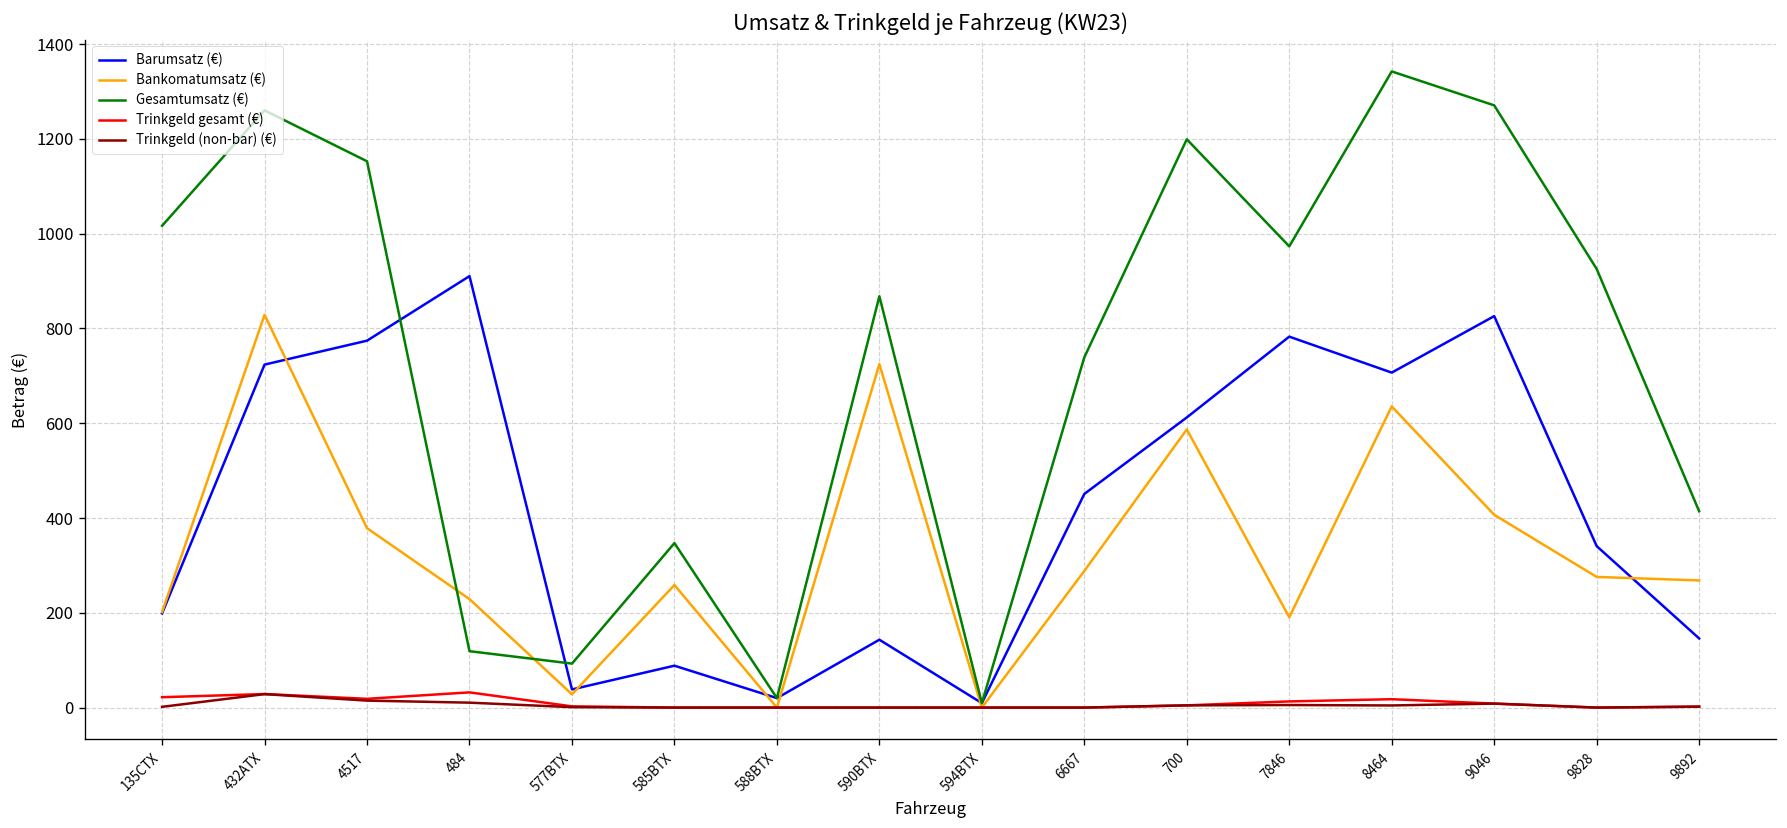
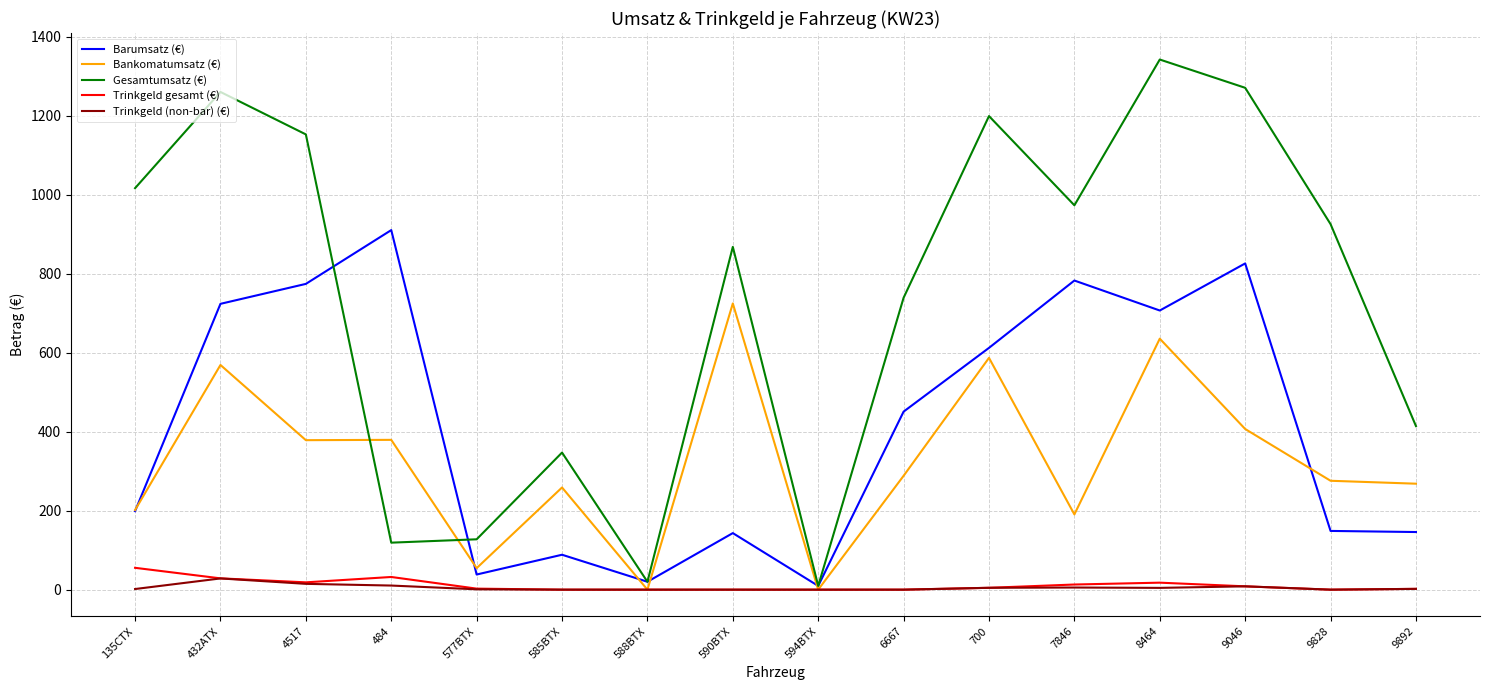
  {
    "Barumsatz (€)": {
      "432ATX": 720,
      "4517": 770,
      "484": 910,
      "577BTX": 40,
      "585BTX": 90,
      "590BTX": 140,
      "6667": 450,
      "700": 610,
      "7846": 780,
      "8464": 710,
      "9046": 830,
-     "9828": 340,
+     "9828": 150,
      "9892": 150
    },
    "Bankomatumsatz (€)": {
-     "432ATX": 830,
+     "432ATX": 570,
      "4517": 380,
-     "484": 230,
-     "577BTX": 30,
+     "484": 380,
+     "577BTX": 50,
      "585BTX": 260,
      "590BTX": 720,
      "6667": 290,
      "700": 590,
      "7846": 190,
      "8464": 640,
      "9046": 410,
      "9828": 280,
      "9892": 270
    },
    "Gesamtumsatz (€)": {
      "135CTX": 1020,
      "4517": 1150,
      "484": 120,
-     "577BTX": 90,
+     "577BTX": 130,
      "585BTX": 350,
      "590BTX": 870,
      "6667": 740,
      "700": 1200,
      "7846": 970,
      "8464": 1340,
      "9046": 1270,
      "9828": 930,
      "9892": 410
    },
    "Trinkgeld gesamt (€)": {
-     "135CTX": 20,
+     "135CTX": 60,
      "484": 30,
      "7846": 10,
      "8464": 20
    },
    "Trinkgeld (non-bar) (€)": {
      "135CTX": 0,
      "484": 10,
      "7846": 10,
      "8464": 0
    }
  }
